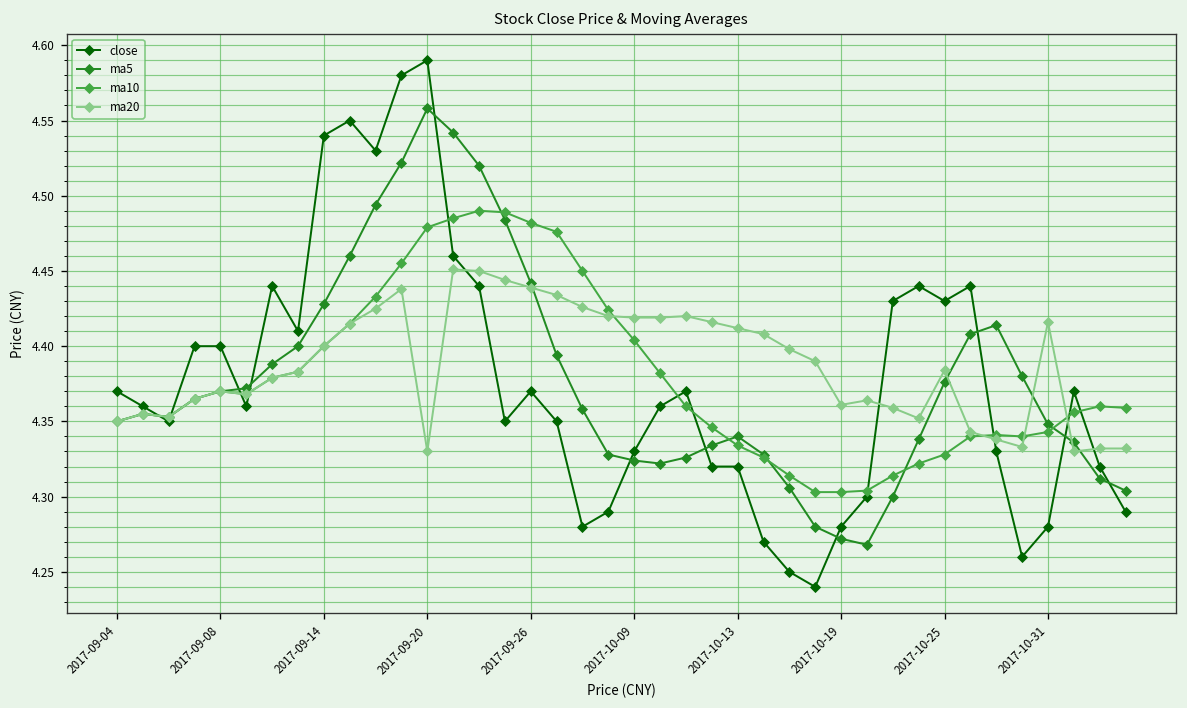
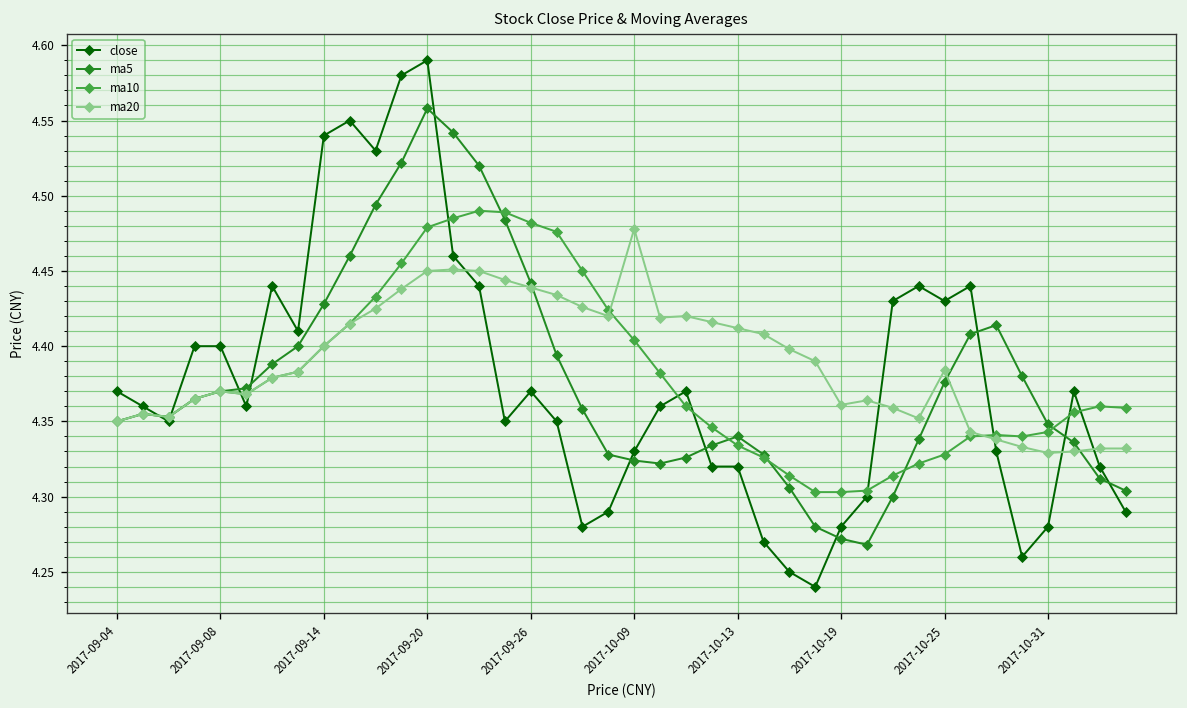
  {
    "close": {
      "2017-09-04": 4.370,
      "2017-09-08": 4.400,
      "2017-09-14": 4.540,
      "2017-09-20": 4.590,
      "2017-09-26": 4.370,
      "2017-10-09": 4.330,
      "2017-10-13": 4.320,
      "2017-10-19": 4.280,
      "2017-10-25": 4.430,
      "2017-10-31": 4.280
    },
    "ma20": {
-     "2017-09-20": 4.33,
+     "2017-09-20": 4.45,
      "2017-09-26": 4.439,
-     "2017-10-09": 4.419,
+     "2017-10-09": 4.478,
      "2017-10-13": 4.412,
      "2017-10-19": 4.361,
      "2017-10-25": 4.384,
-     "2017-10-31": 4.416
+     "2017-10-31": 4.329
    }
  }
